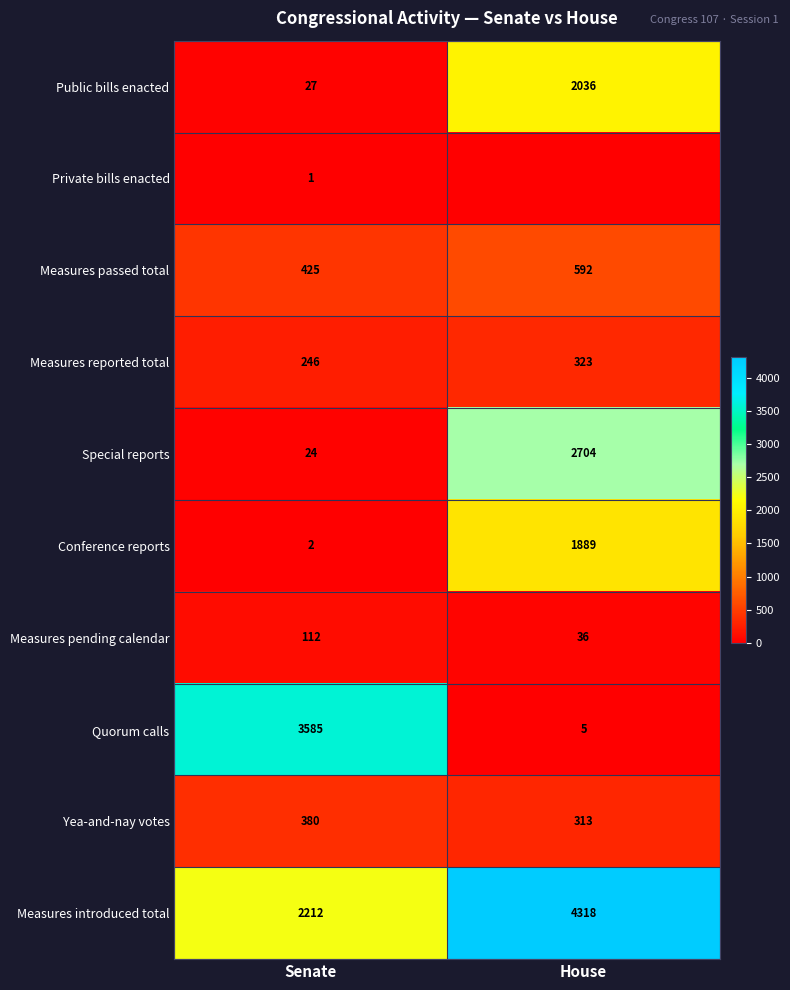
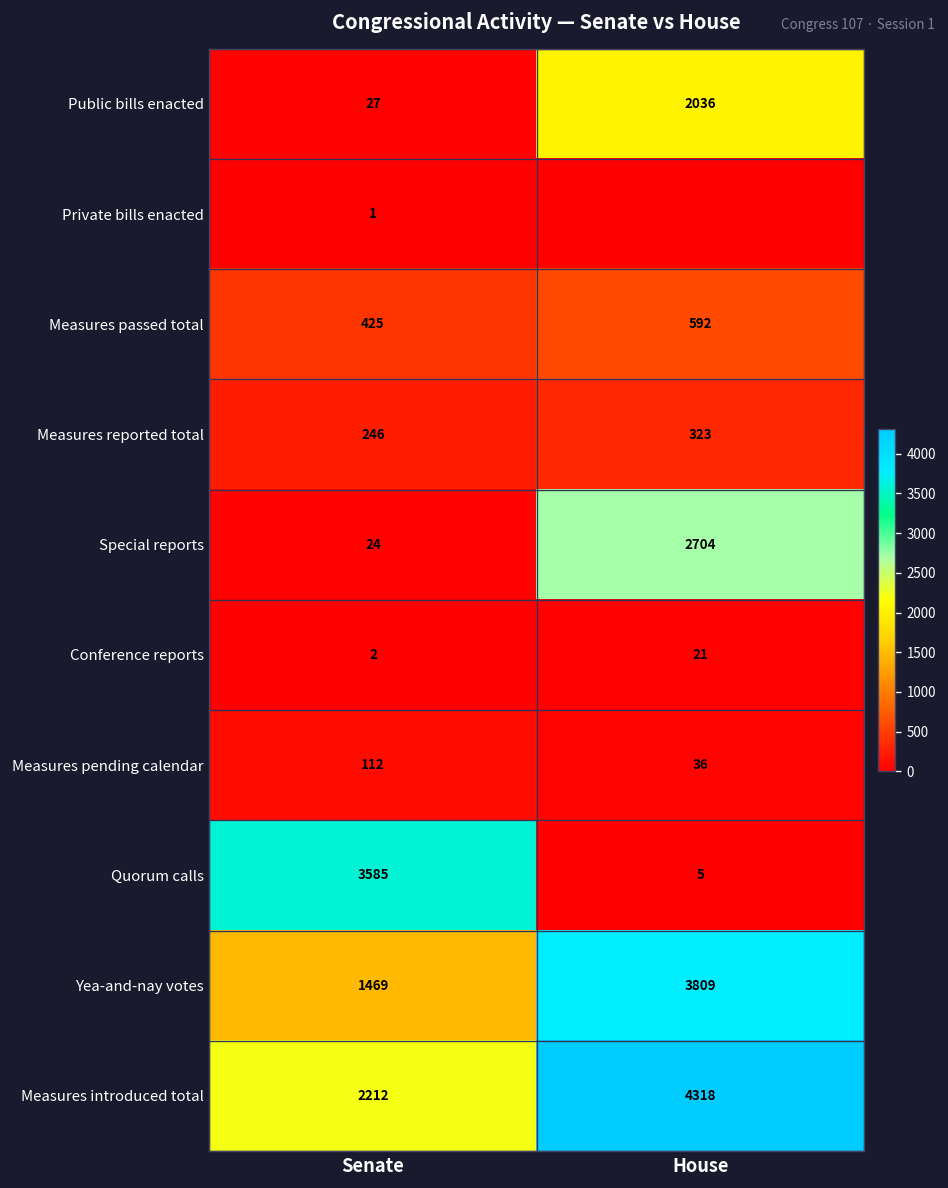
  {
    "Public bills enacted": {
      "Senate": 27,
      "House": 2036
    },
    "Private bills enacted": {
      "Senate": 1
    },
    "Measures passed total": {
      "Senate": 425,
      "House": 592
    },
    "Measures reported total": {
      "Senate": 246,
      "House": 323
    },
    "Special reports": {
      "Senate": 24,
      "House": 2704
    },
    "Conference reports": {
      "Senate": 2,
-     "House": 1889
+     "House": 21
    },
    "Measures pending calendar": {
      "Senate": 112,
      "House": 36
    },
    "Quorum calls": {
      "Senate": 3585,
      "House": 5
    },
    "Yea-and-nay votes": {
-     "Senate": 380,
-     "House": 313
+     "Senate": 1469,
+     "House": 3809
    },
    "Measures introduced total": {
      "Senate": 2212,
      "House": 4318
    }
  }
